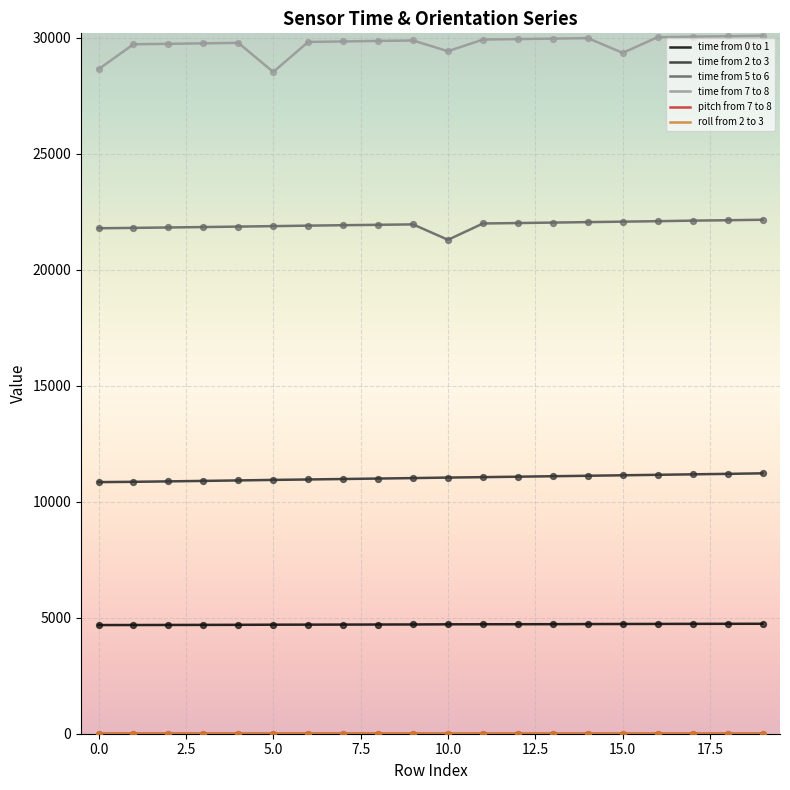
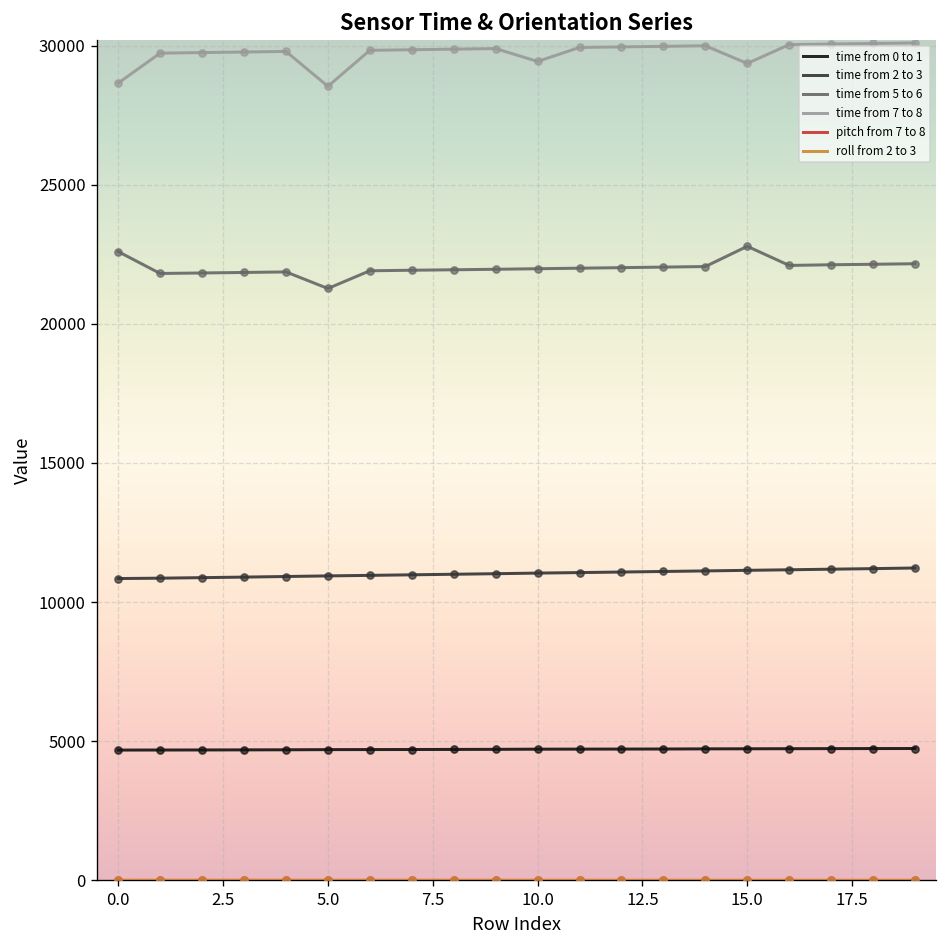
  {
    "time from 5 to 6": {
-     "0.0": 21800,
-     "5.0": 21900,
-     "10.0": 21300,
-     "15.0": 22100
+     "0.0": 22600,
+     "5.0": 21300,
+     "10.0": 22000,
+     "15.0": 22800
    },
    "time from 7 to 8": {
      "0.0": 28700,
      "5.0": 28500,
      "10.0": 29400,
      "15.0": 29400
    },
    "roll from 2 to 3": {
      "0.0": 0,
      "5.0": 0,
      "10.0": 0,
      "15.0": 0
    }
  }
